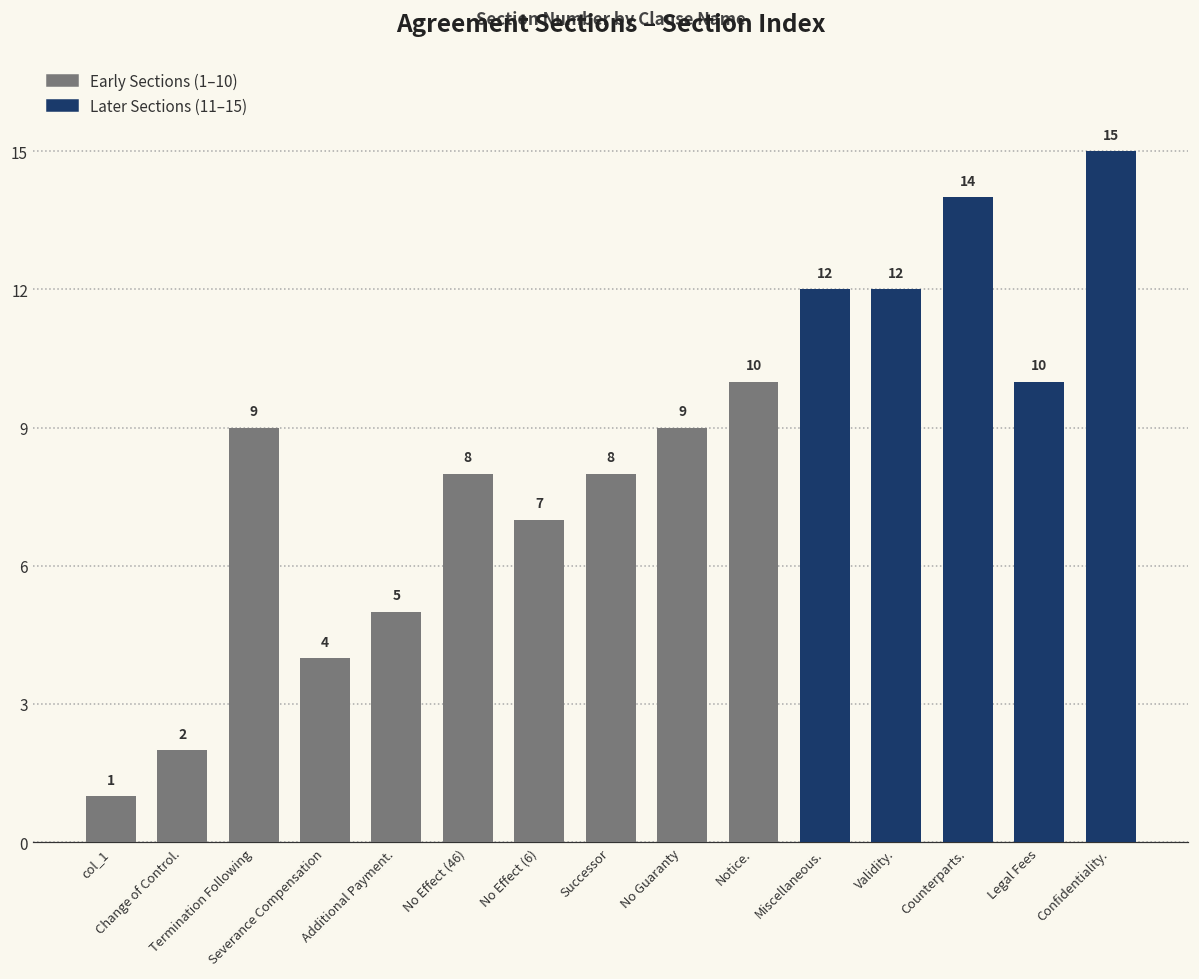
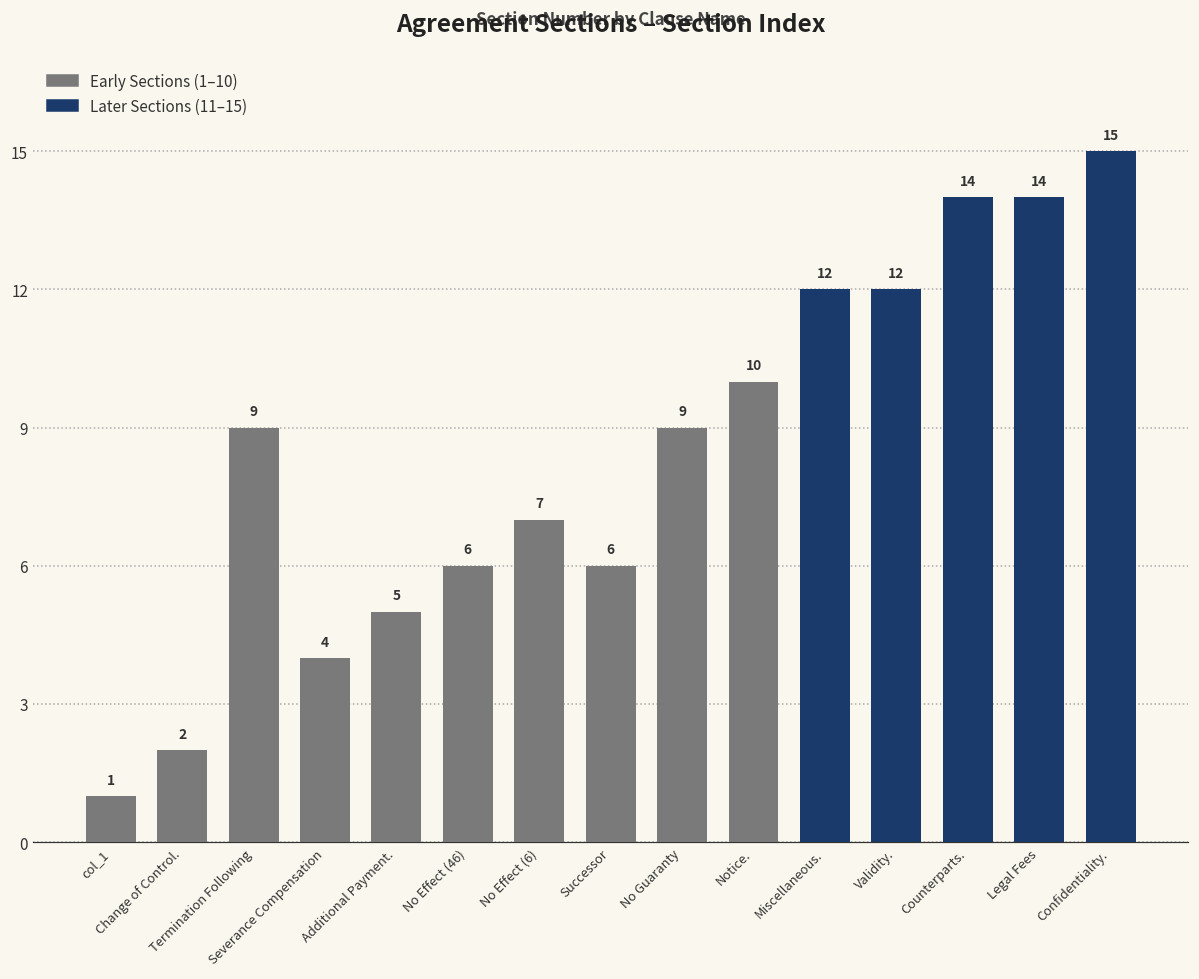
  {
    "col_1": 1,
    "Change of Control.": 2,
    "Termination Following": 9,
    "Severance Compensation": 4,
    "Additional Payment.": 5,
-   "No Effect (46)": 8,
+   "No Effect (46)": 6,
    "No Effect (6)": 7,
-   "Successor": 8,
+   "Successor": 6,
    "No Guaranty": 9,
    "Notice.": 10,
    "Miscellaneous.": 12,
    "Validity.": 12,
    "Counterparts.": 14,
-   "Legal Fees": 10,
+   "Legal Fees": 14,
    "Confidentiality.": 15
  }
